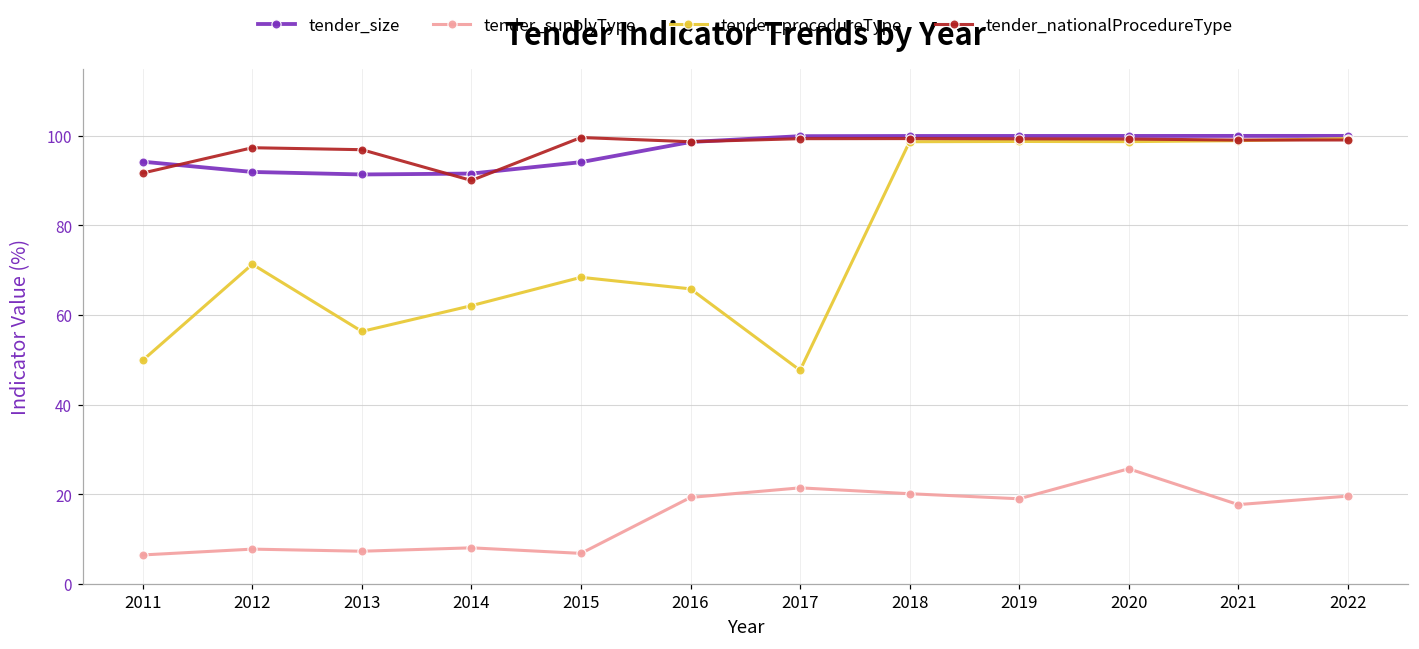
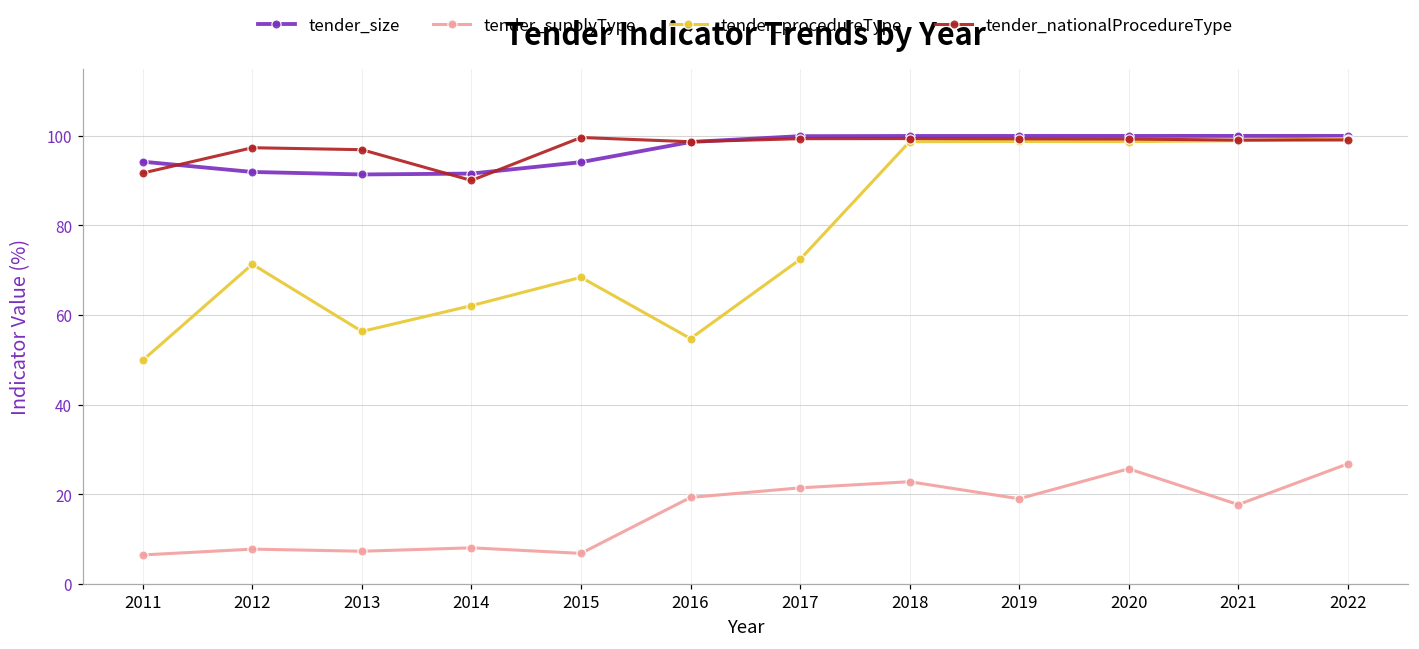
  {
    "tender_size": {
      "2011": 94,
      "2012": 92,
      "2013": 91,
      "2014": 92,
      "2015": 94,
      "2019": 100,
      "2020": 100,
      "2021": 100
    },
    "tender_supplyType": {
      "2011": 6,
      "2012": 8,
      "2013": 7,
      "2014": 8,
      "2015": 7,
      "2016": 19,
      "2017": 21,
-     "2018": 20,
+     "2018": 23,
      "2019": 19,
      "2020": 26,
      "2021": 18,
-     "2022": 20
+     "2022": 27
    },
    "tender_procedureType": {
      "2011": 50,
      "2012": 71,
      "2013": 56,
      "2014": 62,
      "2015": 68,
-     "2016": 66,
-     "2017": 48,
+     "2016": 55,
+     "2017": 72,
      "2018": 99
    },
    "tender_nationalProcedureType": {
      "2011": 92,
      "2012": 97,
      "2013": 97,
      "2014": 90,
      "2015": 100
    }
  }
